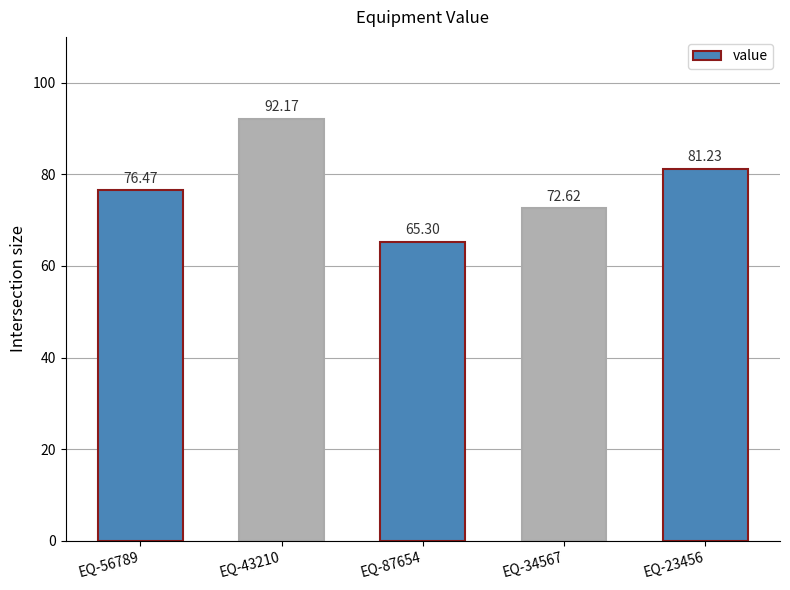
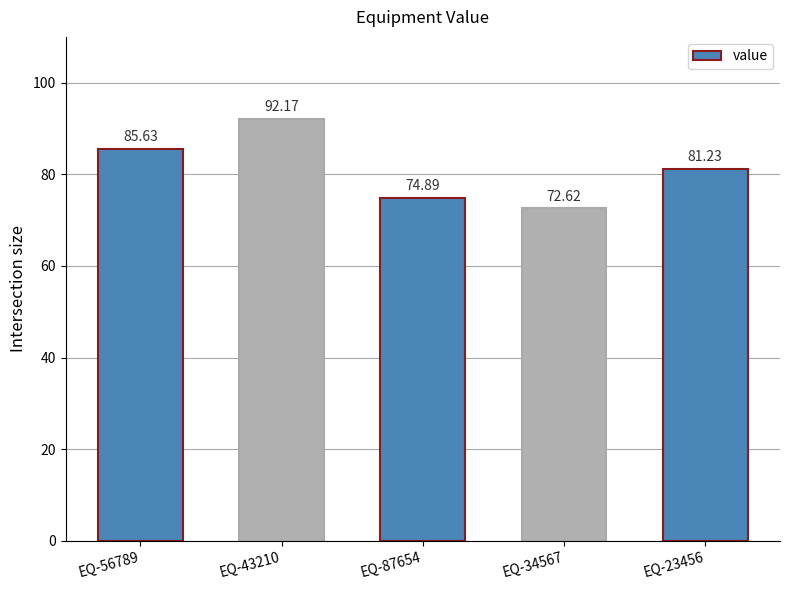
  {
-   "EQ-56789": 76.47,
+   "EQ-56789": 85.63,
    "EQ-43210": 92.17,
-   "EQ-87654": 65.30,
+   "EQ-87654": 74.89,
    "EQ-34567": 72.62,
    "EQ-23456": 81.23
  }
